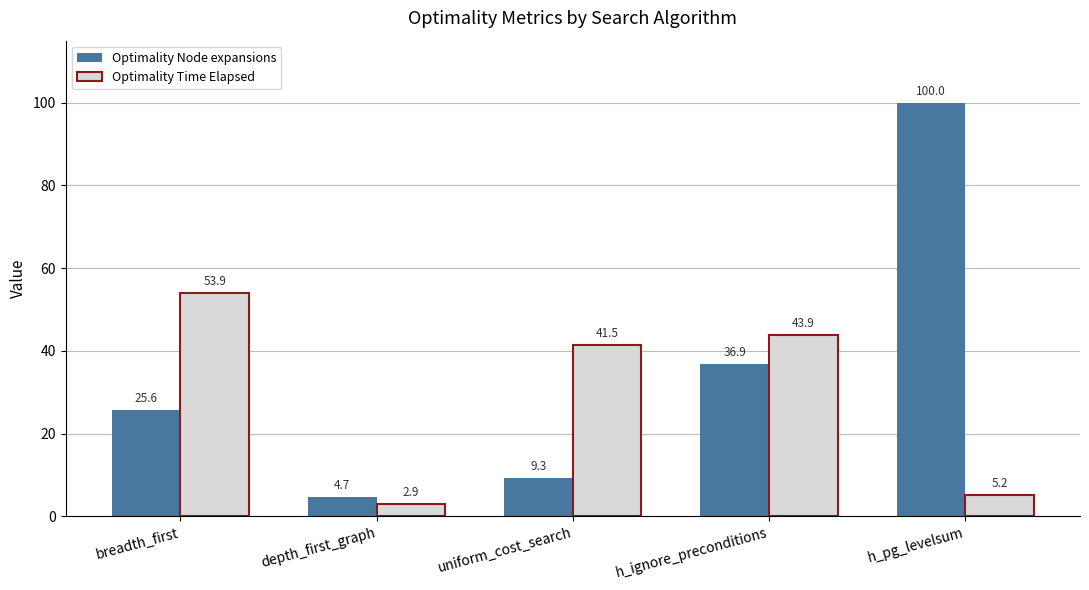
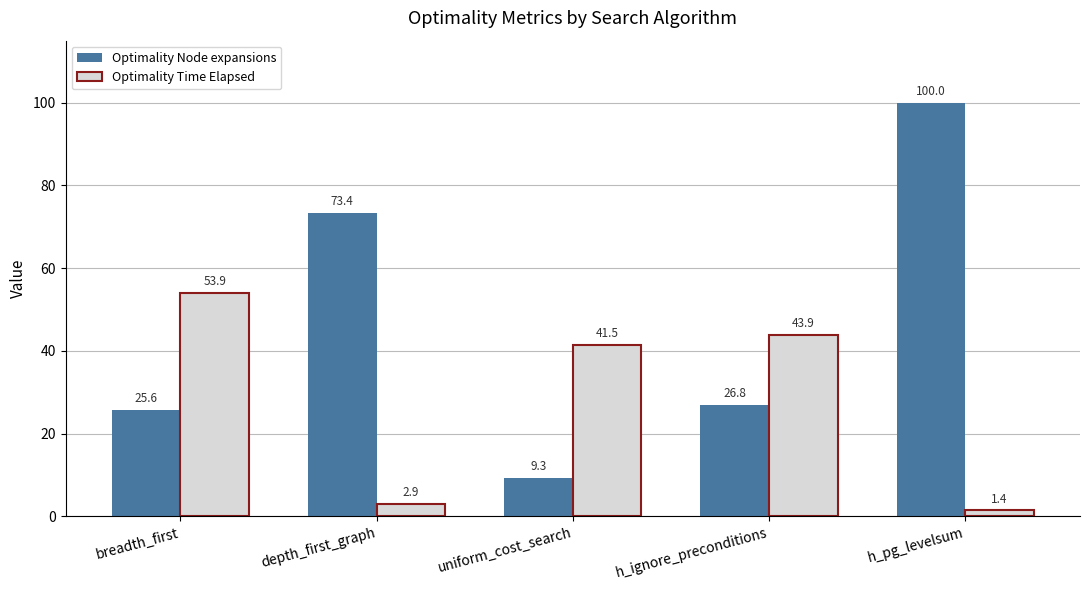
  {
    "Optimality Node expansions": {
      "breadth_first": 25.6,
-     "depth_first_graph": 4.7,
+     "depth_first_graph": 73.4,
      "uniform_cost_search": 9.3,
-     "h_ignore_preconditions": 36.9,
+     "h_ignore_preconditions": 26.8,
      "h_pg_levelsum": 100.0
    },
    "Optimality Time Elapsed": {
      "breadth_first": 53.9,
      "depth_first_graph": 2.9,
      "uniform_cost_search": 41.5,
      "h_ignore_preconditions": 43.9,
-     "h_pg_levelsum": 5.2
+     "h_pg_levelsum": 1.4
    }
  }
